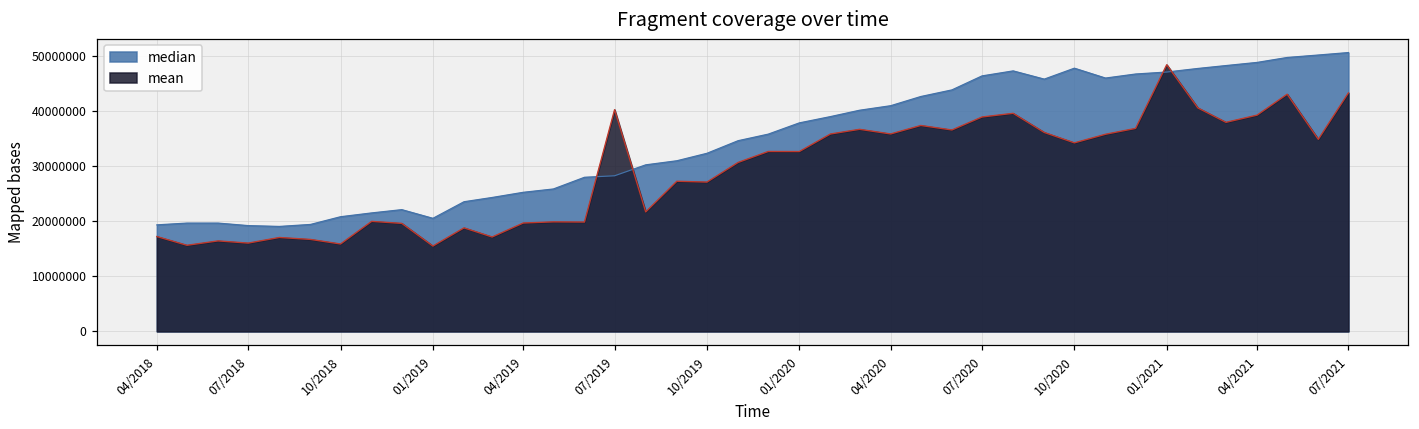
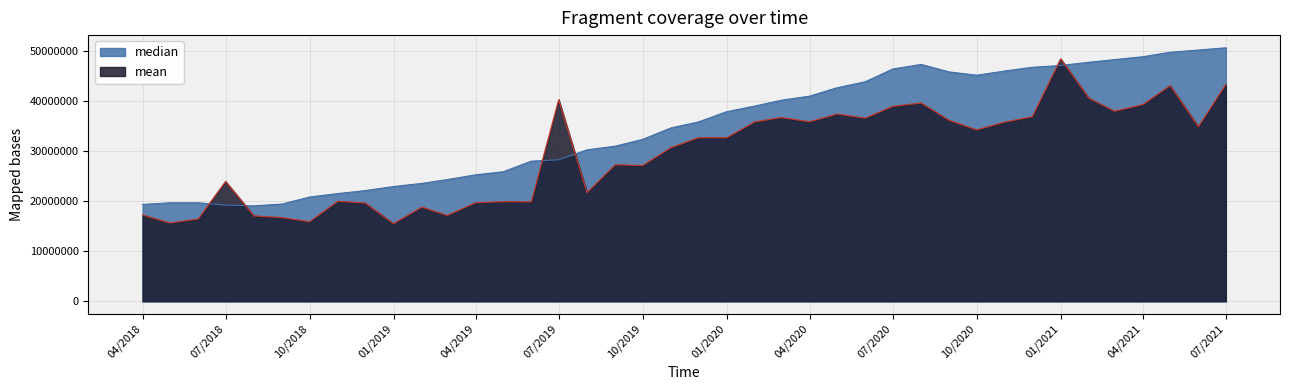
  {
    "median": {
      "04/2018": 19000000,
      "07/2018": 19000000,
      "10/2018": 21000000,
-     "01/2019": 21000000,
+     "01/2019": 23000000,
      "04/2019": 25000000,
      "07/2019": 28000000,
      "10/2019": 32000000,
      "01/2020": 38000000,
      "04/2020": 41000000,
      "07/2020": 46000000,
-     "10/2020": 48000000,
+     "10/2020": 45000000,
      "01/2021": 47000000,
      "04/2021": 49000000,
      "07/2021": 51000000
    },
    "mean": {
      "04/2018": 17000000,
-     "07/2018": 16000000,
+     "07/2018": 24000000,
      "10/2018": 16000000,
      "01/2019": 16000000,
      "04/2019": 20000000,
      "07/2019": 40000000,
      "10/2019": 27000000,
      "01/2020": 33000000,
      "04/2020": 36000000,
      "07/2020": 39000000,
      "10/2020": 34000000,
      "01/2021": 48000000,
      "04/2021": 39000000,
      "07/2021": 43000000
    }
  }
